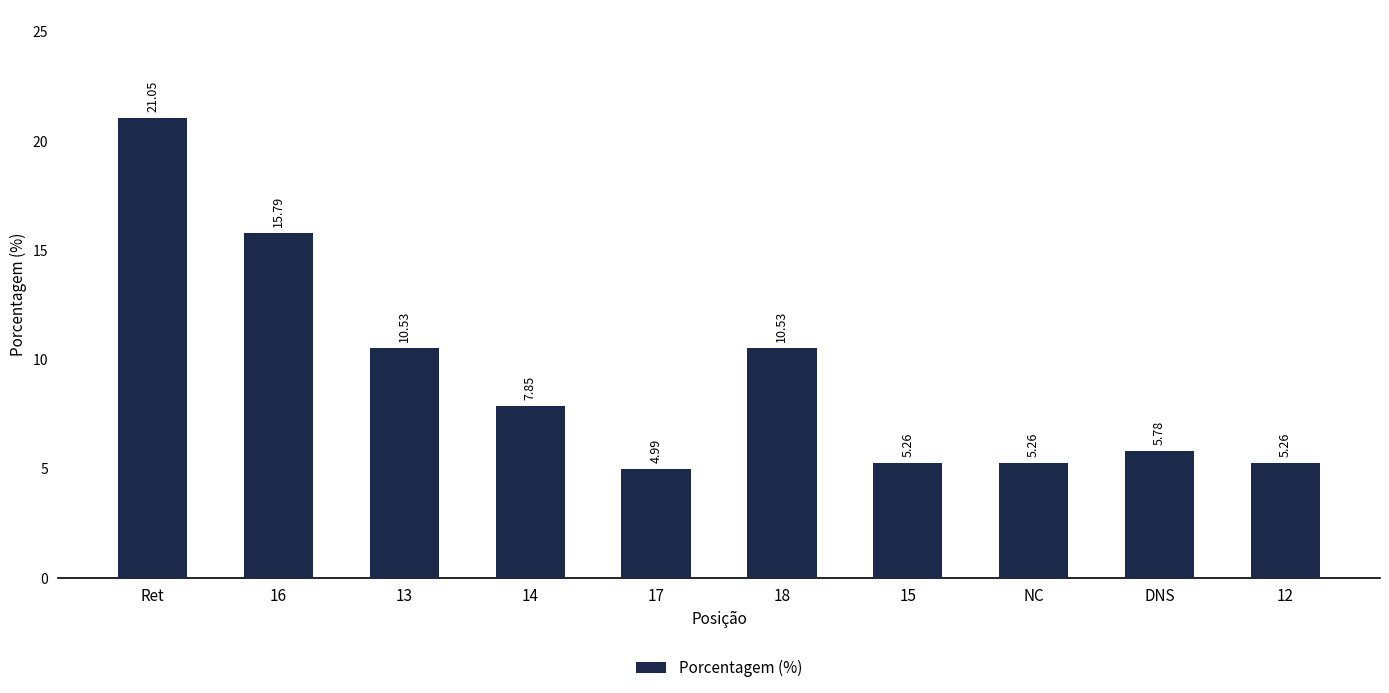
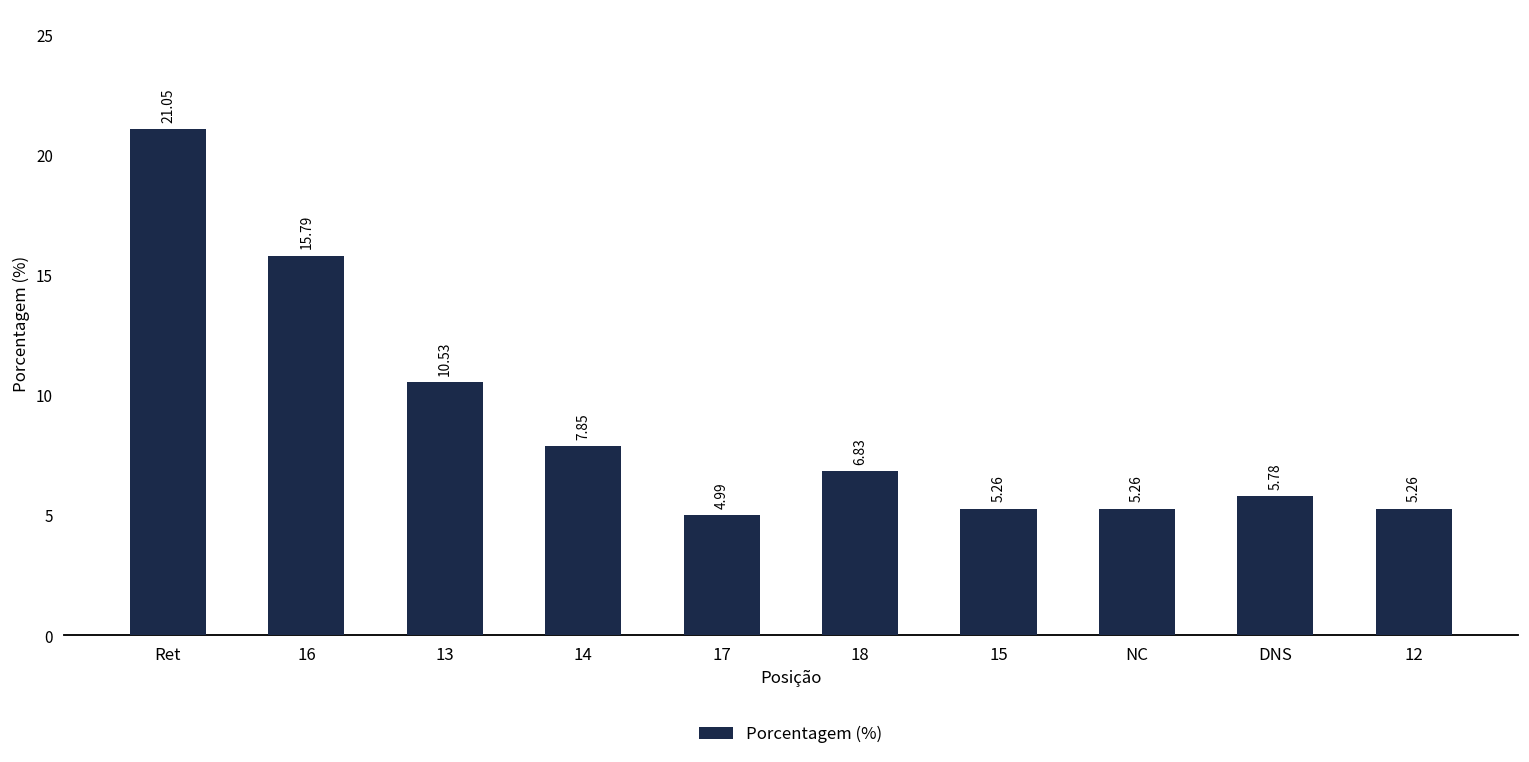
  {
    "Ret": 21.05,
    "16": 15.79,
    "13": 10.53,
    "14": 7.85,
    "17": 4.99,
-   "18": 10.53,
+   "18": 6.83,
    "15": 5.26,
    "NC": 5.26,
    "DNS": 5.78,
    "12": 5.26
  }
